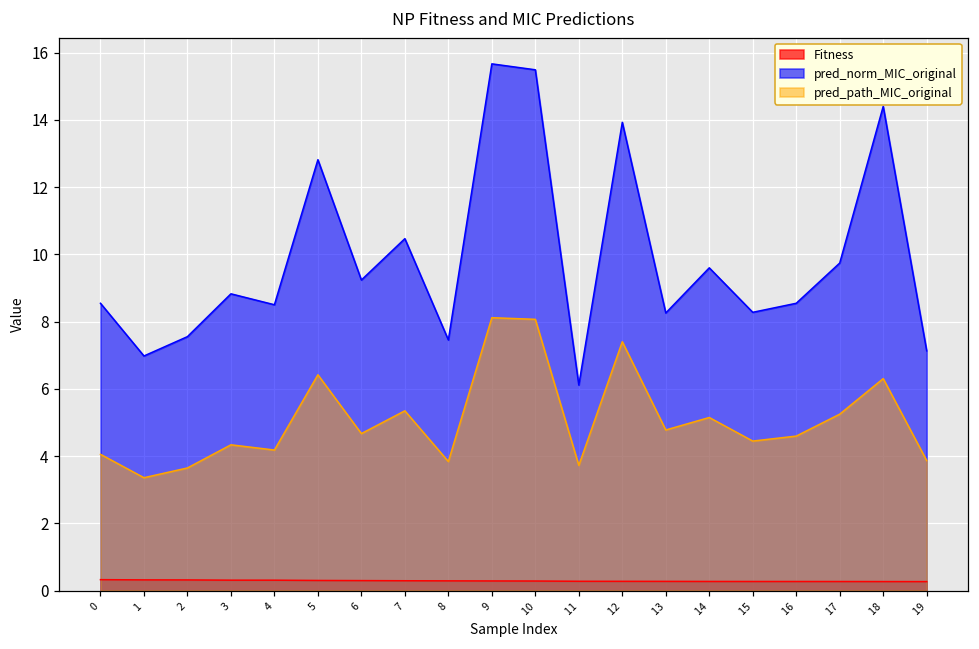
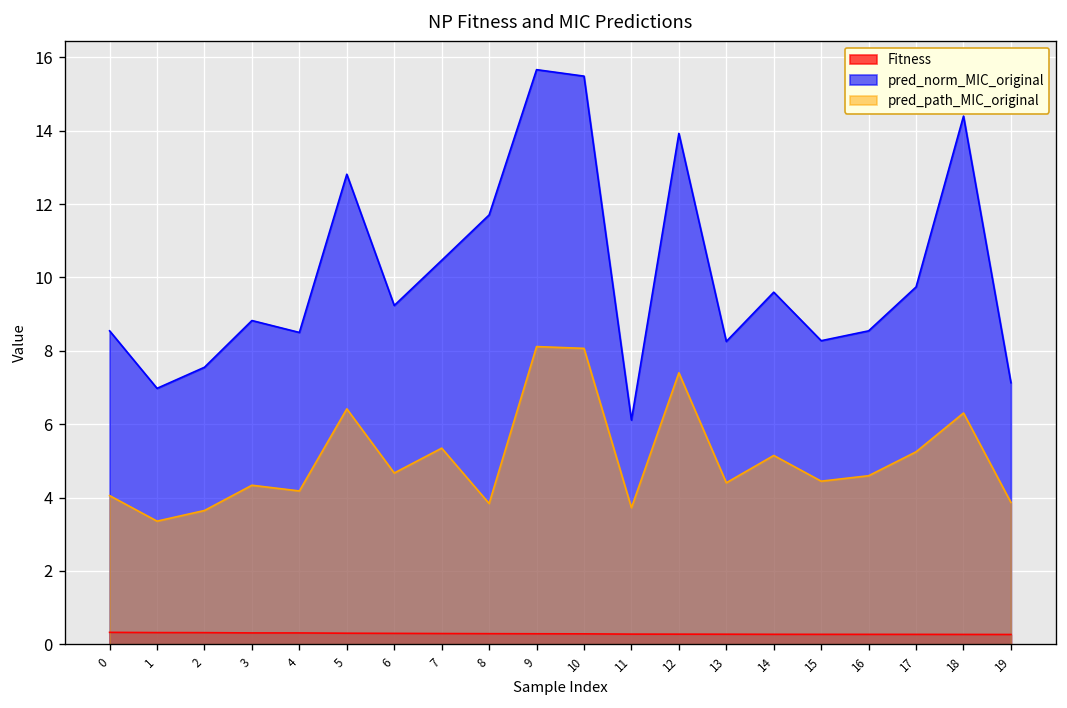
  {
    "Fitness": {
      "0": 0.3,
      "1": 0.3,
      "2": 0.3,
      "3": 0.3,
      "4": 0.3,
      "5": 0.3,
      "6": 0.3,
      "7": 0.3,
      "8": 0.3,
      "9": 0.3,
      "10": 0.3,
      "11": 0.3,
      "12": 0.3,
      "13": 0.3,
      "14": 0.3,
      "15": 0.3,
      "16": 0.3,
      "17": 0.3,
      "18": 0.3,
      "19": 0.3
    },
    "pred_norm_MIC_original": {
      "0": 8.5,
      "1": 7.0,
      "2": 7.6,
      "3": 8.8,
      "4": 8.5,
      "5": 12.8,
      "6": 9.2,
      "7": 10.5,
-     "8": 7.5,
+     "8": 11.7,
      "9": 15.7,
      "10": 15.5,
      "11": 6.1,
      "12": 13.9,
      "13": 8.3,
      "14": 9.6,
      "15": 8.3,
      "16": 8.5,
      "17": 9.7,
      "18": 14.4,
      "19": 7.1
    },
    "pred_path_MIC_original": {
      "0": 4.1,
      "1": 3.4,
      "2": 3.6,
      "3": 4.3,
      "4": 4.2,
      "5": 6.4,
      "6": 4.7,
      "7": 5.3,
      "8": 3.8,
      "9": 8.1,
      "10": 8.1,
      "11": 3.7,
      "12": 7.4,
-     "13": 4.8,
+     "13": 4.4,
      "14": 5.1,
      "15": 4.4,
      "16": 4.6,
      "17": 5.2,
      "18": 6.3,
      "19": 3.9
    }
  }
